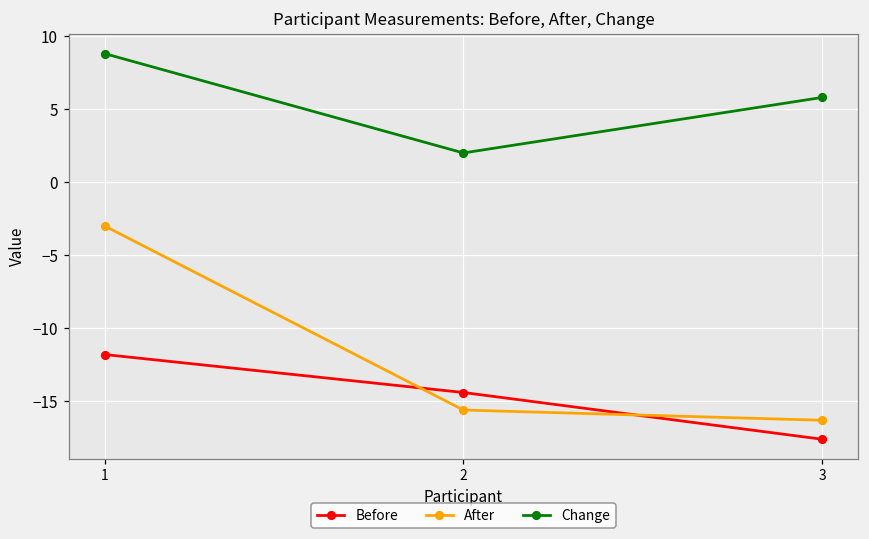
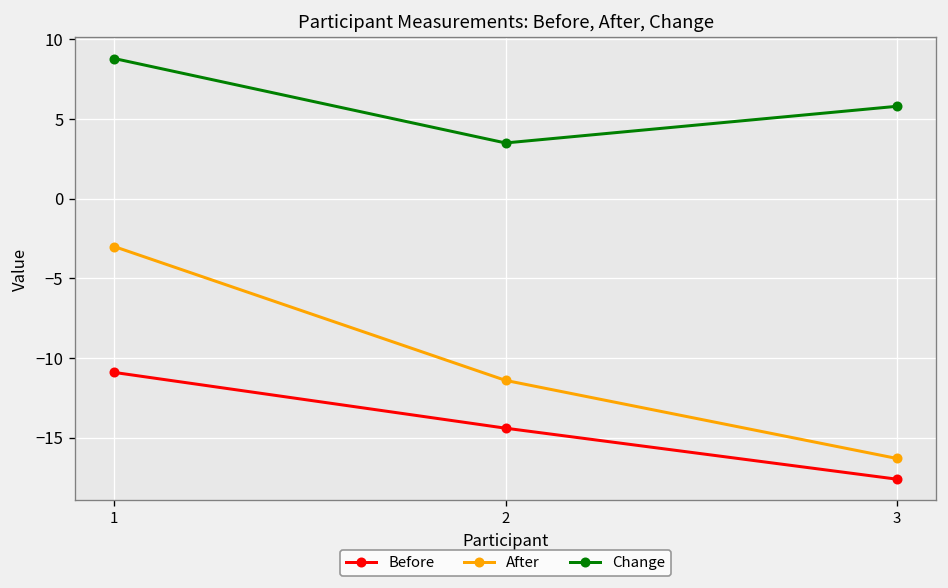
  {
    "Before": {
-     "1": -11.8,
+     "1": -10.9,
      "2": -14.4,
      "3": -17.6
    },
    "After": {
      "1": -3.0,
-     "2": -15.6,
+     "2": -11.4,
      "3": -16.3
    },
    "Change": {
      "1": 8.8,
-     "2": 2.0,
+     "2": 3.5,
      "3": 5.8
    }
  }
